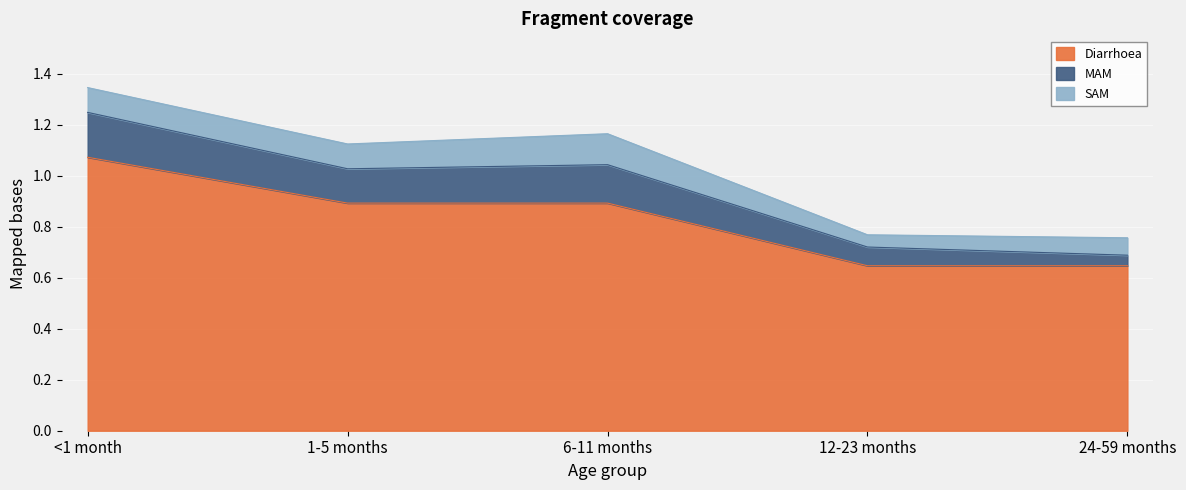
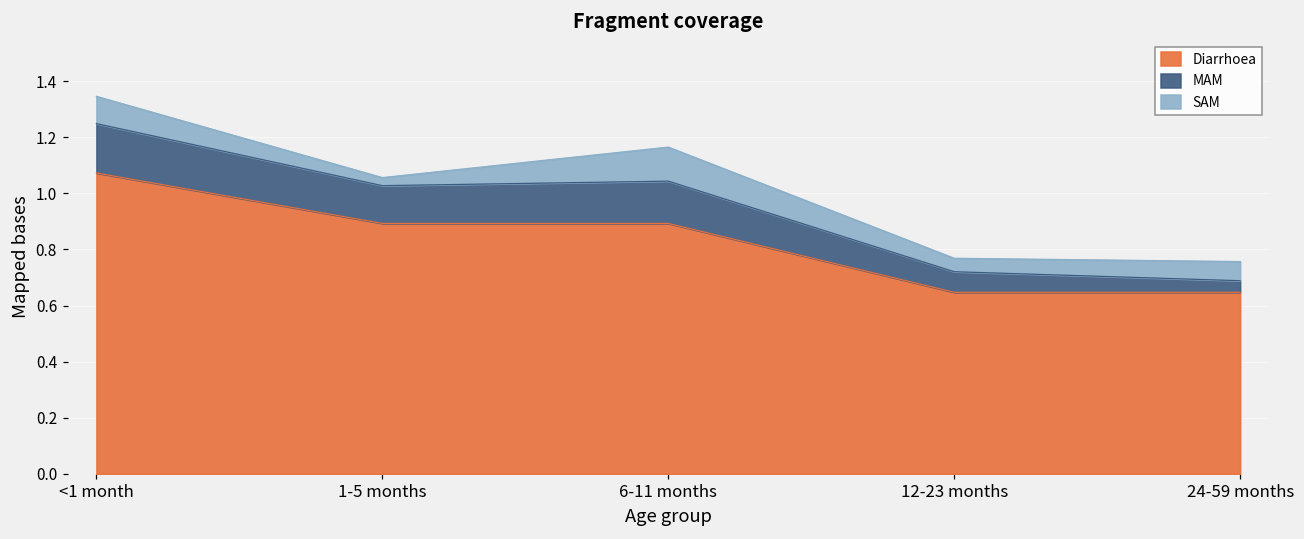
  {
    "Diarrhoea": {
      "<1 month": 1.07,
      "1-5 months": 0.89,
      "6-11 months": 0.89,
      "12-23 months": 0.65,
      "24-59 months": 0.65
    },
    "MAM": {
      "<1 month": 0.18,
      "1-5 months": 0.13,
      "6-11 months": 0.15,
      "12-23 months": 0.07,
      "24-59 months": 0.04
    },
    "SAM": {
      "<1 month": 0.10,
-     "1-5 months": 0.10,
+     "1-5 months": 0.03,
      "6-11 months": 0.12,
      "12-23 months": 0.05,
      "24-59 months": 0.07
    }
  }
